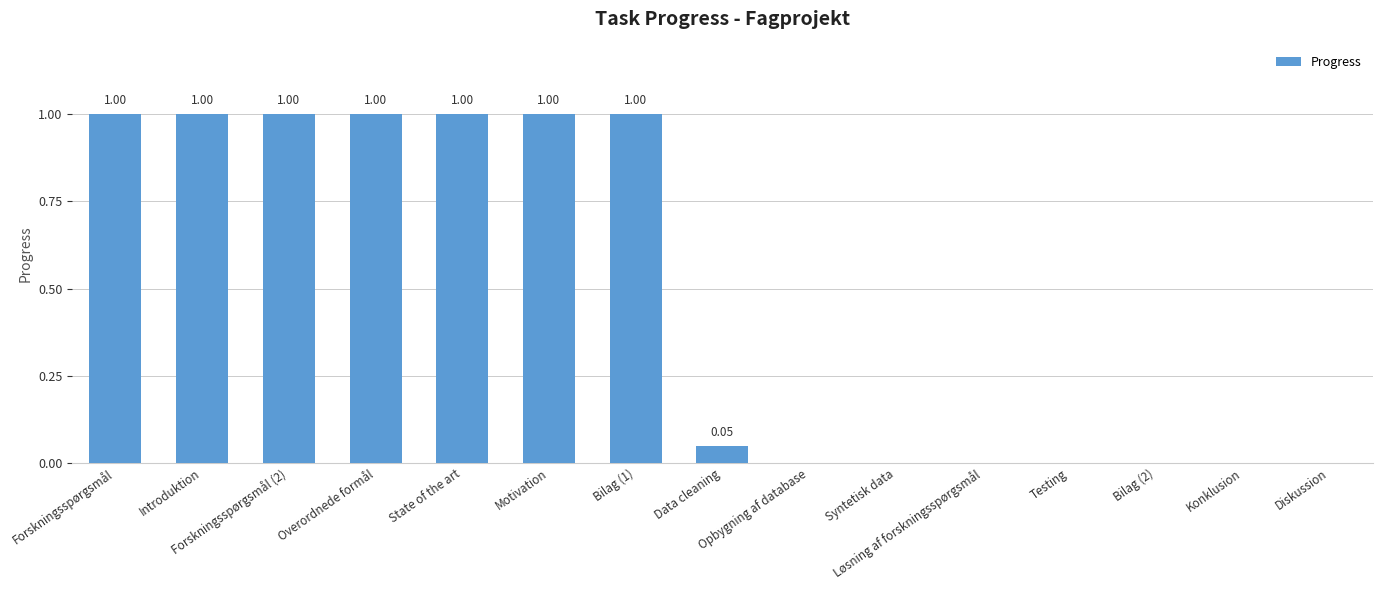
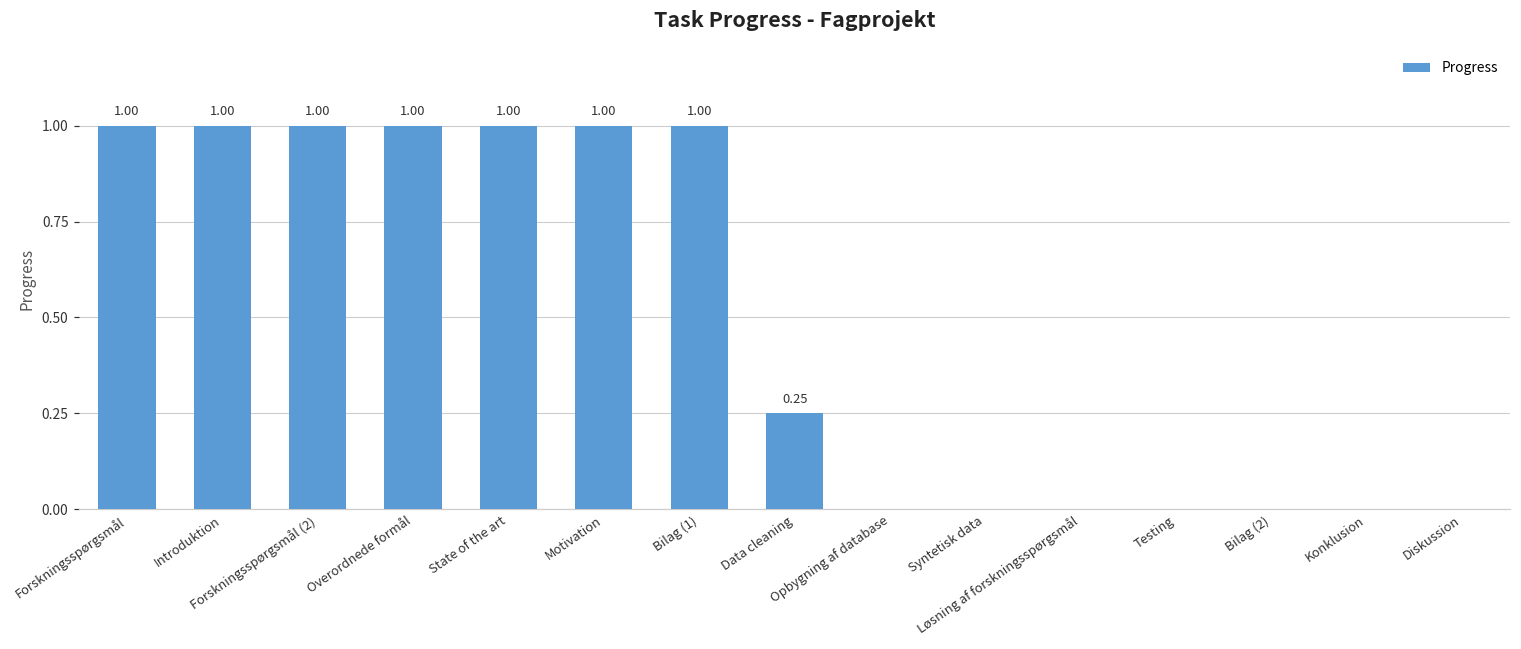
  {
    "Forskningsspørgsmål": 1.00,
    "Introduktion": 1.00,
    "Forskningsspørgsmål (2)": 1.00,
    "Overordnede formål": 1.00,
    "State of the art": 1.00,
    "Motivation": 1.00,
    "Bilag (1)": 1.00,
-   "Data cleaning": 0.05
+   "Data cleaning": 0.25
  }
